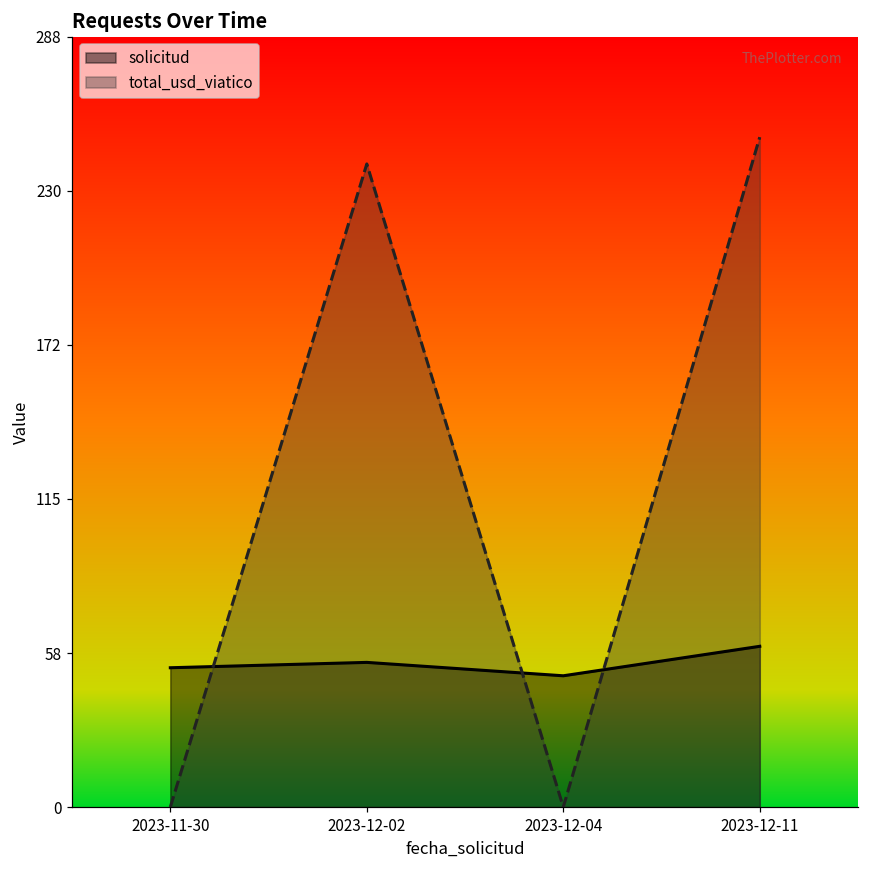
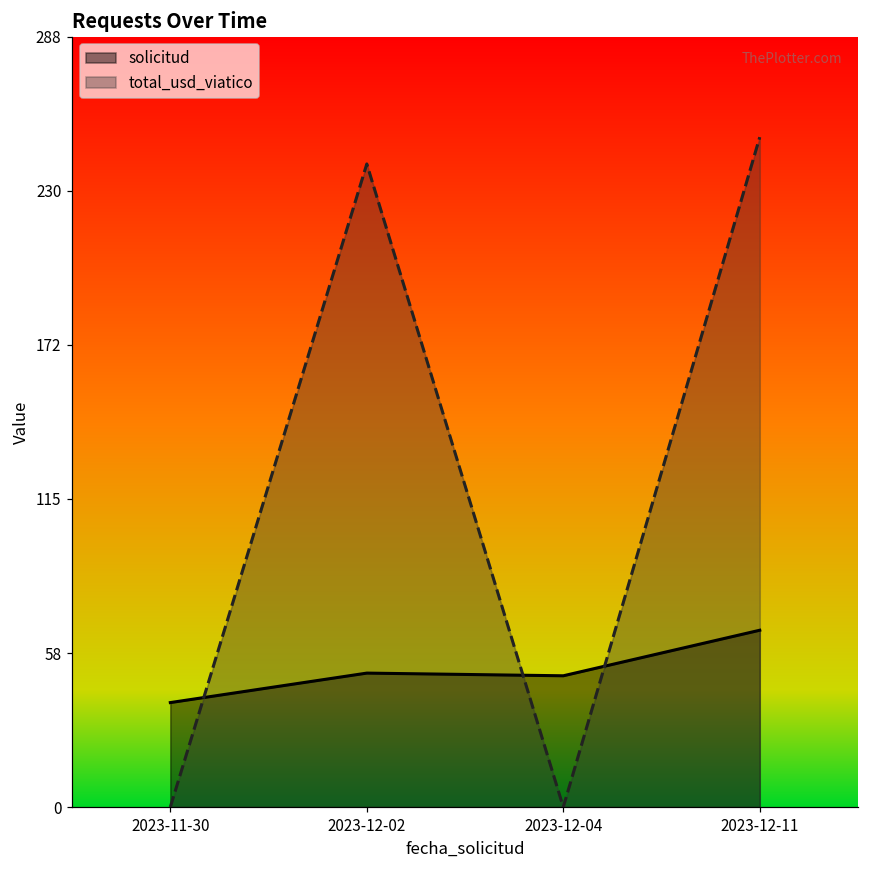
  {
    "solicitud": {
-     "2023-11-30": 52,
-     "2023-12-02": 54,
+     "2023-11-30": 39,
+     "2023-12-02": 50,
      "2023-12-04": 49,
-     "2023-12-11": 60
+     "2023-12-11": 66
    },
    "total_usd_viatico": {
      "2023-11-30": 0,
      "2023-12-02": 240,
      "2023-12-04": 0,
      "2023-12-11": 250
    }
  }
